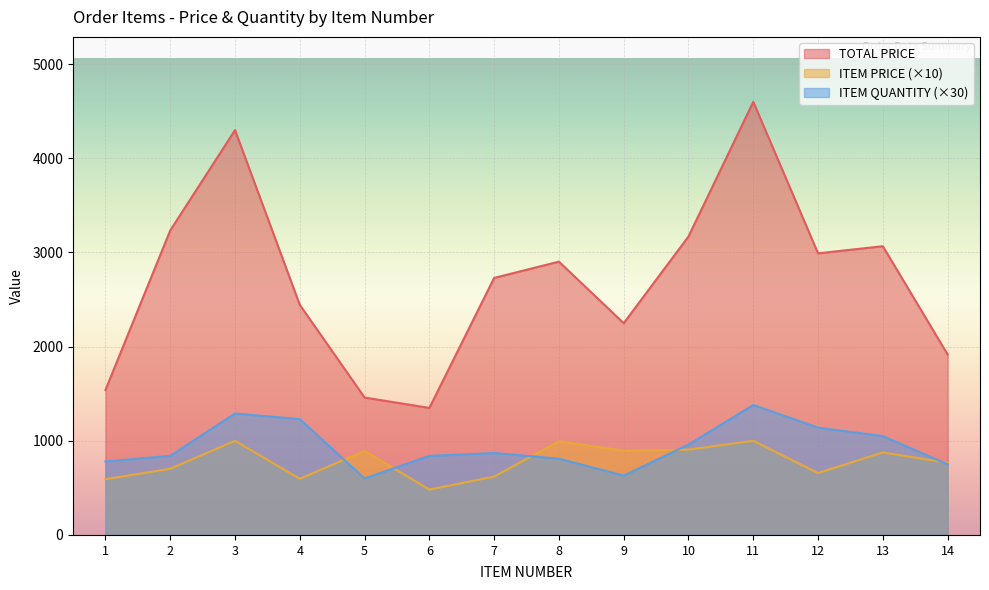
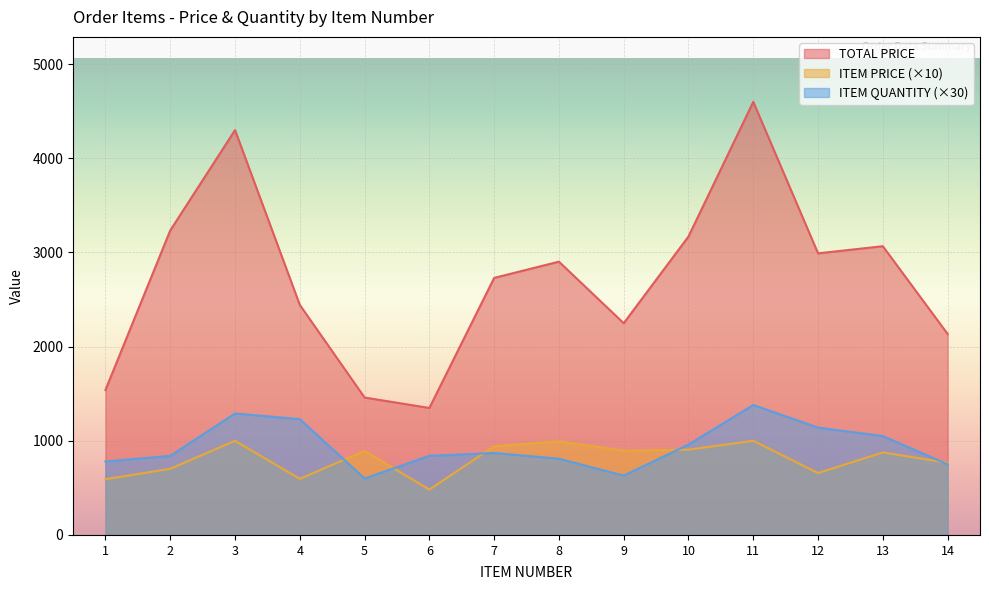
  {
    "TOTAL PRICE": {
      "1": 1500,
      "2": 3200,
      "3": 4300,
      "4": 2400,
      "5": 1500,
      "6": 1300,
      "7": 2700,
      "8": 2900,
      "9": 2200,
      "10": 3200,
      "11": 4600,
      "12": 3000,
      "13": 3100,
-     "14": 1900
+     "14": 2100
    },
    "ITEM PRICE (×10)": {
      "1": 600,
      "2": 700,
      "3": 1000,
      "4": 600,
      "5": 900,
      "6": 500,
-     "7": 600,
+     "7": 900,
      "8": 1000,
      "9": 900,
      "10": 900,
      "11": 1000,
      "12": 700,
      "13": 900
    },
    "ITEM QUANTITY (×30)": {
      "1": 800,
      "2": 800,
      "3": 1300,
      "4": 1200,
      "5": 600,
      "6": 800,
      "7": 900,
      "8": 800,
      "9": 600,
      "10": 1000,
      "11": 1400,
      "12": 1100,
      "13": 1100
    }
  }
